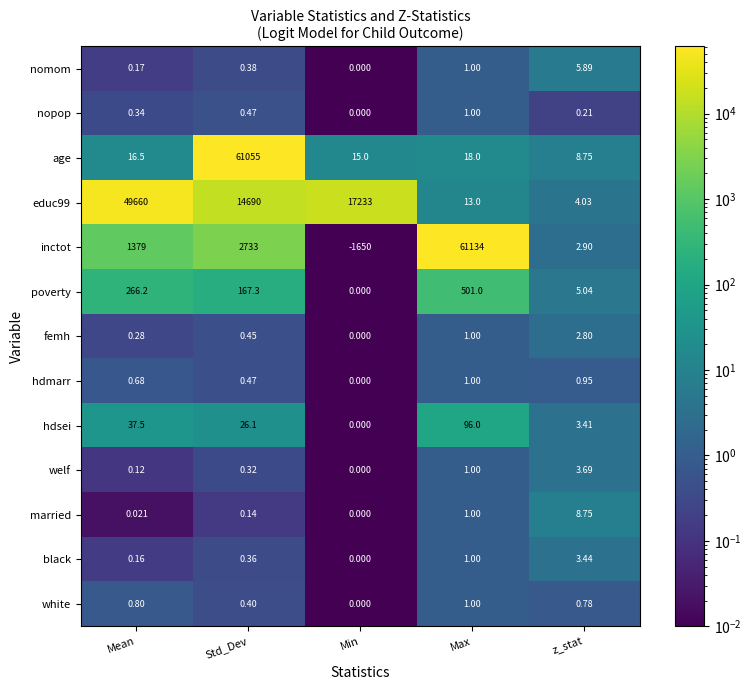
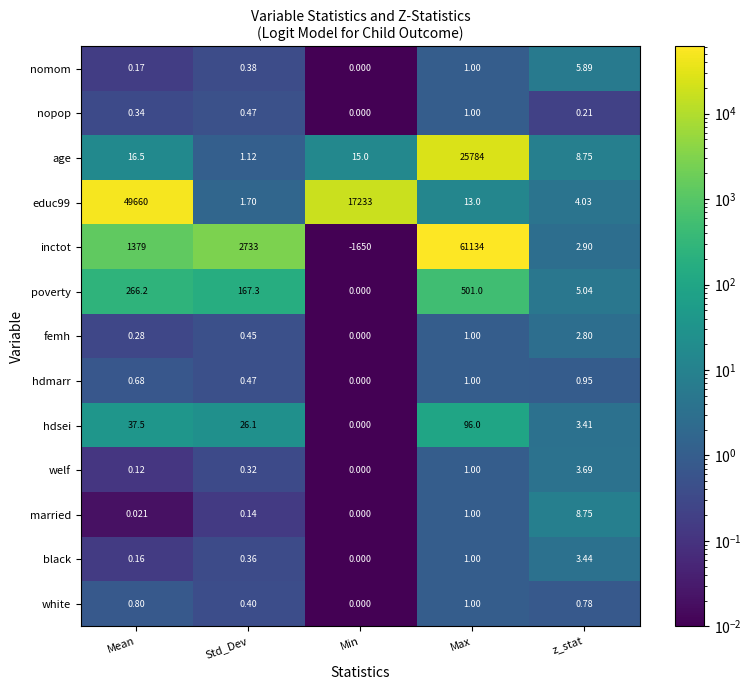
  {
    "nomom": {
      "Mean": 0.17,
      "Std_Dev": 0.38,
      "Min": 0.000,
      "Max": 1.00,
      "z_stat": 5.89
    },
    "nopop": {
      "Mean": 0.34,
      "Std_Dev": 0.47,
      "Min": 0.000,
      "Max": 1.00,
      "z_stat": 0.21
    },
    "age": {
      "Mean": 16.5,
-     "Std_Dev": 61055,
+     "Std_Dev": 1.12,
      "Min": 15.0,
-     "Max": 18.0,
+     "Max": 25784,
      "z_stat": 8.75
    },
    "educ99": {
      "Mean": 49660,
-     "Std_Dev": 14690,
+     "Std_Dev": 1.70,
      "Min": 17233,
      "Max": 13.0,
      "z_stat": 4.03
    },
    "inctot": {
      "Mean": 1379,
      "Std_Dev": 2733,
      "Min": -1650,
      "Max": 61134,
      "z_stat": 2.90
    },
    "poverty": {
      "Mean": 266.2,
      "Std_Dev": 167.3,
      "Min": 0.000,
      "Max": 501.0,
      "z_stat": 5.04
    },
    "femh": {
      "Mean": 0.28,
      "Std_Dev": 0.45,
      "Min": 0.000,
      "Max": 1.00,
      "z_stat": 2.80
    },
    "hdmarr": {
      "Mean": 0.68,
      "Std_Dev": 0.47,
      "Min": 0.000,
      "Max": 1.00,
      "z_stat": 0.95
    },
    "hdsei": {
      "Mean": 37.5,
      "Std_Dev": 26.1,
      "Min": 0.000,
      "Max": 96.0,
      "z_stat": 3.41
    },
    "welf": {
      "Mean": 0.12,
      "Std_Dev": 0.32,
      "Min": 0.000,
      "Max": 1.00,
      "z_stat": 3.69
    },
    "married": {
      "Mean": 0.021,
      "Std_Dev": 0.14,
      "Min": 0.000,
      "Max": 1.00,
      "z_stat": 8.75
    },
    "black": {
      "Mean": 0.16,
      "Std_Dev": 0.36,
      "Min": 0.000,
      "Max": 1.00,
      "z_stat": 3.44
    },
    "white": {
      "Mean": 0.80,
      "Std_Dev": 0.40,
      "Min": 0.000,
      "Max": 1.00,
      "z_stat": 0.78
    }
  }
